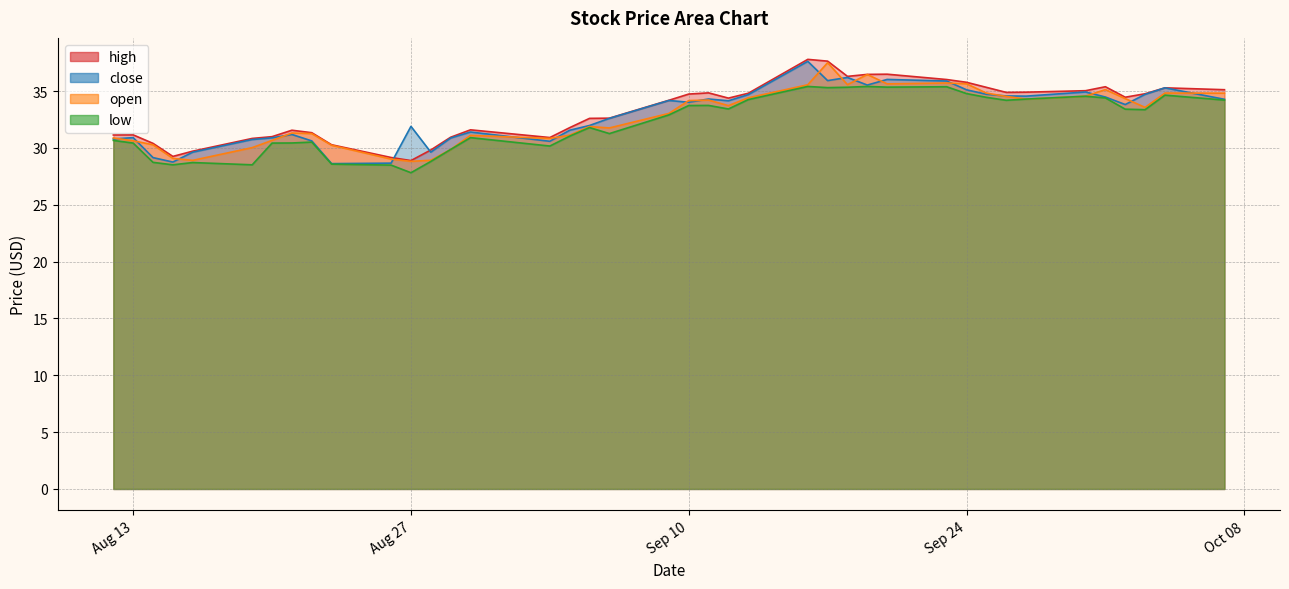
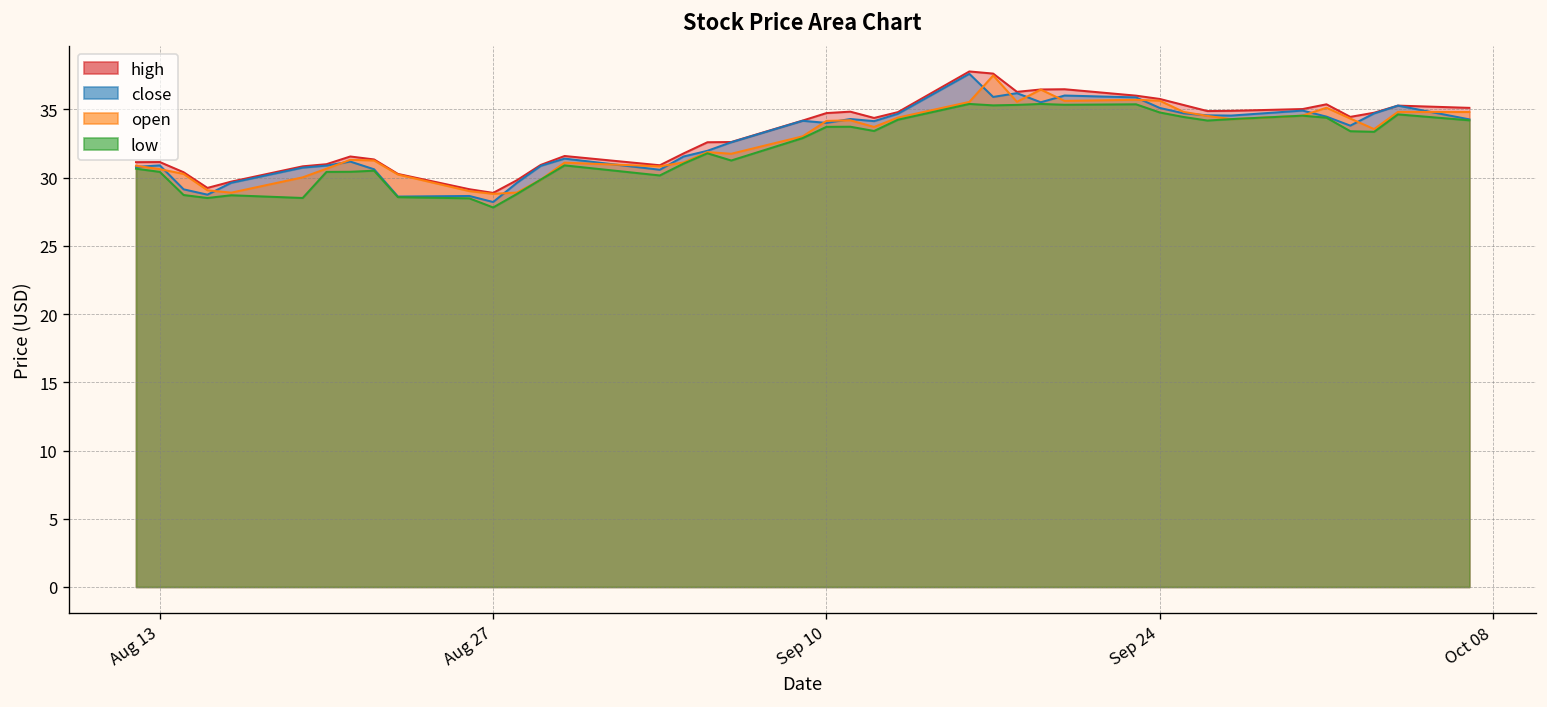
  {
    "close": {
      "Aug 13": 30.9,
-     "Aug 27": 31.9,
+     "Aug 27": 28.2,
      "Sep 24": 35.1
    },
    "low": {
      "Aug 27": 27.8,
      "Sep 10": 33.7,
      "Sep 24": 34.8
    }
  }
